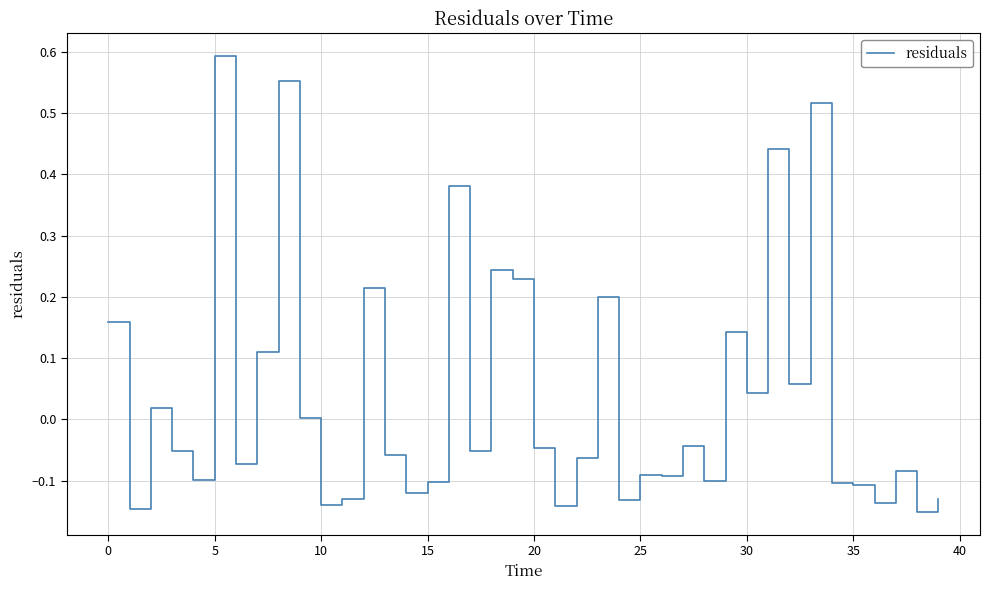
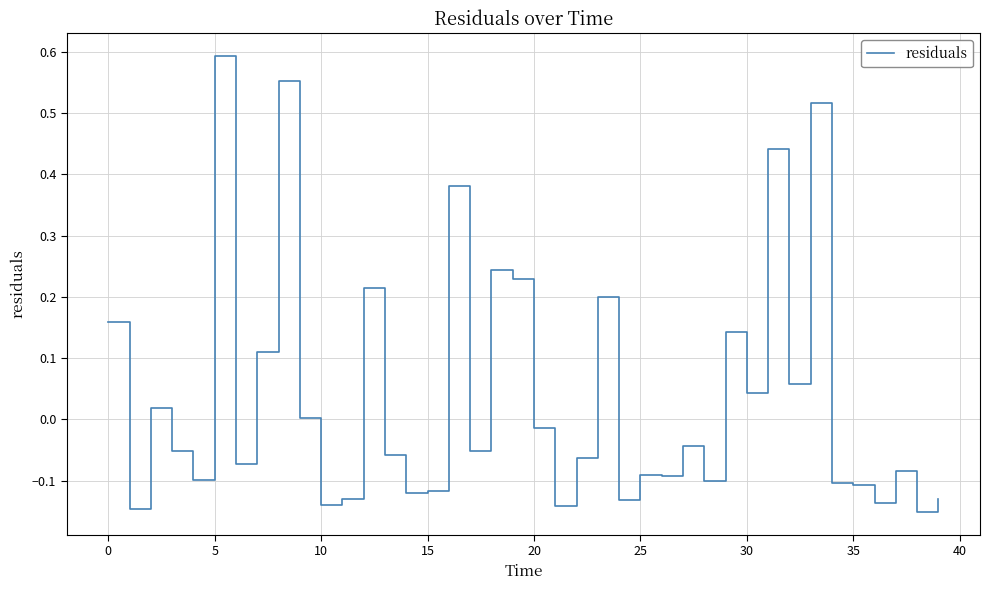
  {
    "0": 0.16,
    "5": 0.59,
    "10": -0.14,
-   "15": -0.10,
-   "20": -0.05,
+   "15": -0.12,
+   "20": -0.01,
    "25": -0.09,
    "30": 0.04,
    "35": -0.11
  }
